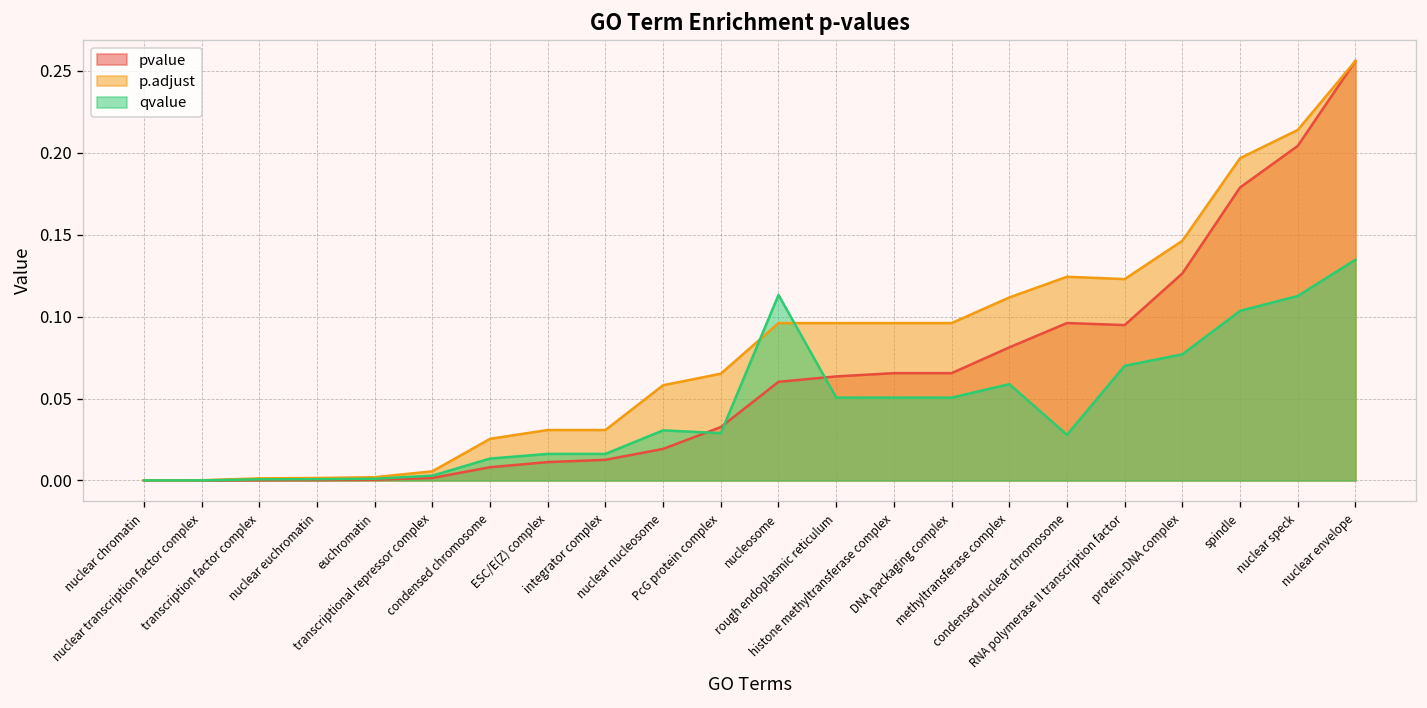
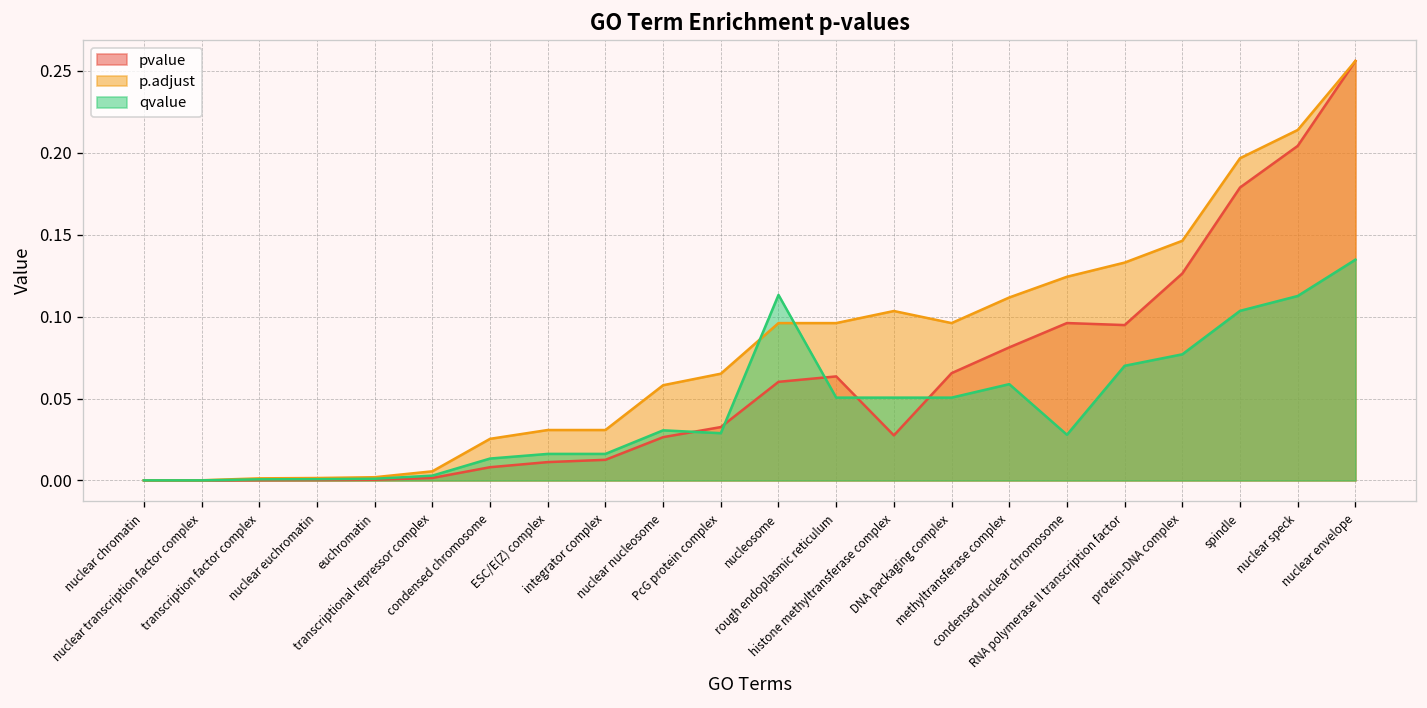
  {
    "pvalue": {
      "condensed chromosome": 0.008,
      "ESC/E(Z) complex": 0.011,
      "integrator complex": 0.013,
-     "nuclear nucleosome": 0.019,
+     "nuclear nucleosome": 0.026,
      "PcG protein complex": 0.033,
      "nucleosome": 0.060,
      "rough endoplasmic reticulum": 0.063,
-     "histone methyltransferase complex": 0.065,
+     "histone methyltransferase complex": 0.027,
      "DNA packaging complex": 0.065,
      "methyltransferase complex": 0.081,
      "condensed nuclear chromosome": 0.096,
      "RNA polymerase II transcription factor": 0.095,
      "protein-DNA complex": 0.126,
      "spindle": 0.179,
      "nuclear speck": 0.204
    },
    "p.adjust": {
      "transcriptional repressor complex": 0.006,
      "condensed chromosome": 0.025,
      "ESC/E(Z) complex": 0.031,
      "integrator complex": 0.031,
      "nuclear nucleosome": 0.058,
      "PcG protein complex": 0.065,
      "nucleosome": 0.096,
      "rough endoplasmic reticulum": 0.096,
-     "histone methyltransferase complex": 0.096,
+     "histone methyltransferase complex": 0.103,
      "DNA packaging complex": 0.096,
      "methyltransferase complex": 0.112,
      "condensed nuclear chromosome": 0.124,
-     "RNA polymerase II transcription factor": 0.123,
+     "RNA polymerase II transcription factor": 0.133,
      "protein-DNA complex": 0.146,
      "spindle": 0.197,
      "nuclear speck": 0.214
    },
    "qvalue": {
      "condensed chromosome": 0.013,
      "ESC/E(Z) complex": 0.016,
      "integrator complex": 0.016,
      "nuclear nucleosome": 0.031,
      "PcG protein complex": 0.029,
      "nucleosome": 0.113,
      "rough endoplasmic reticulum": 0.051,
      "histone methyltransferase complex": 0.051,
      "DNA packaging complex": 0.051,
      "methyltransferase complex": 0.059,
      "condensed nuclear chromosome": 0.028,
      "RNA polymerase II transcription factor": 0.070,
      "protein-DNA complex": 0.077,
      "spindle": 0.103,
      "nuclear speck": 0.113,
      "nuclear envelope": 0.135
    }
  }
